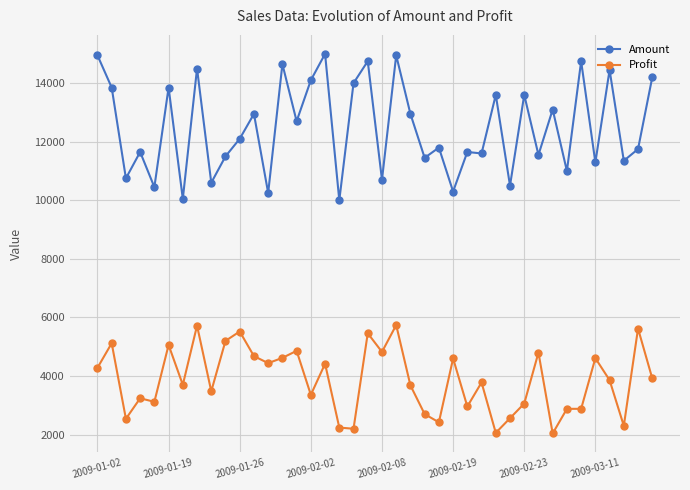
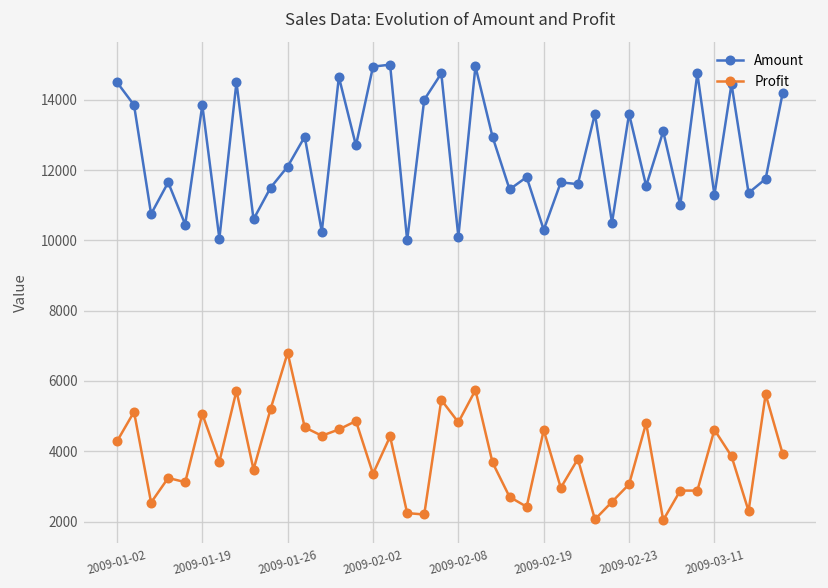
  {
    "Amount": {
-     "2009-01-02": 15000,
+     "2009-01-02": 14500,
      "2009-01-19": 13900,
      "2009-01-26": 12100,
-     "2009-02-02": 14100,
-     "2009-02-08": 10700,
+     "2009-02-02": 14900,
+     "2009-02-08": 10100,
      "2009-02-19": 10300,
      "2009-03-11": 11300
    },
    "Profit": {
      "2009-01-02": 4300,
      "2009-01-19": 5100,
-     "2009-01-26": 5500,
+     "2009-01-26": 6800,
      "2009-02-02": 3400,
      "2009-02-08": 4800,
      "2009-02-19": 4600,
      "2009-03-11": 4600
    }
  }
